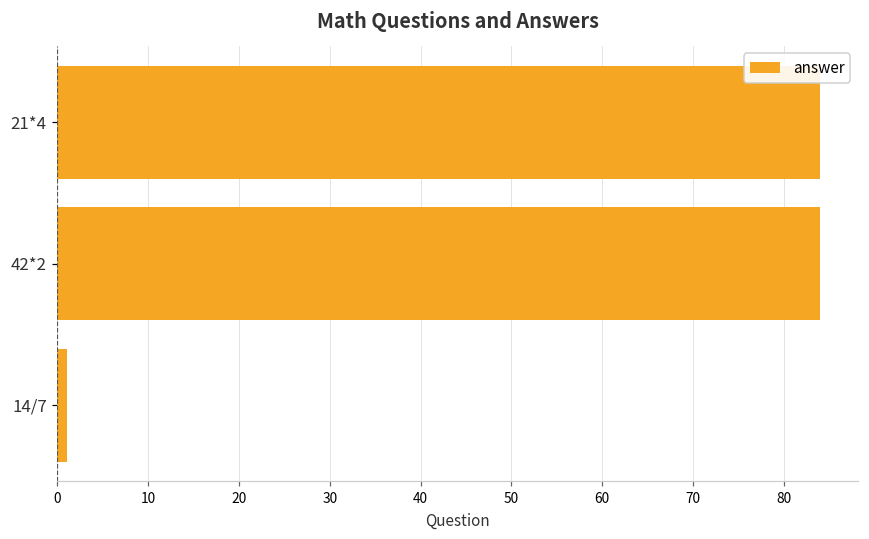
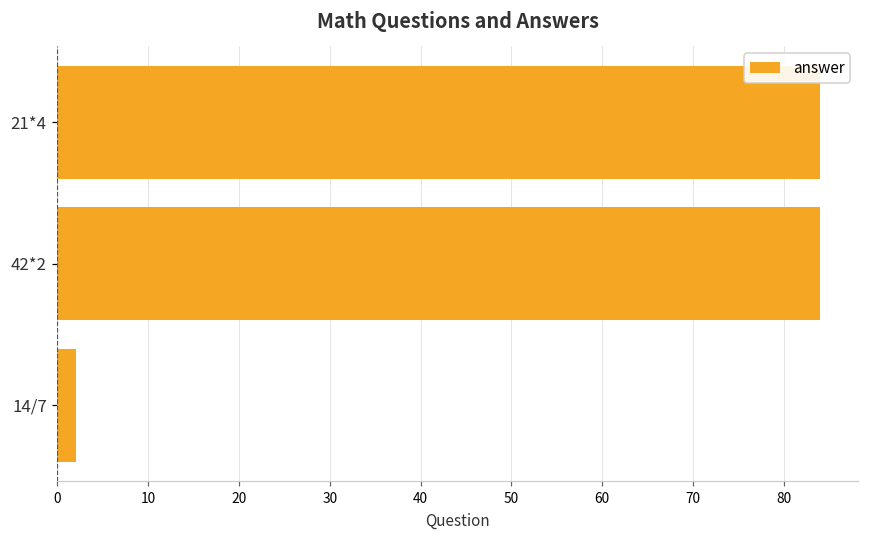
  {
    "21*4": 84,
    "42*2": 84,
-   "14/7": 1
+   "14/7": 2
  }
